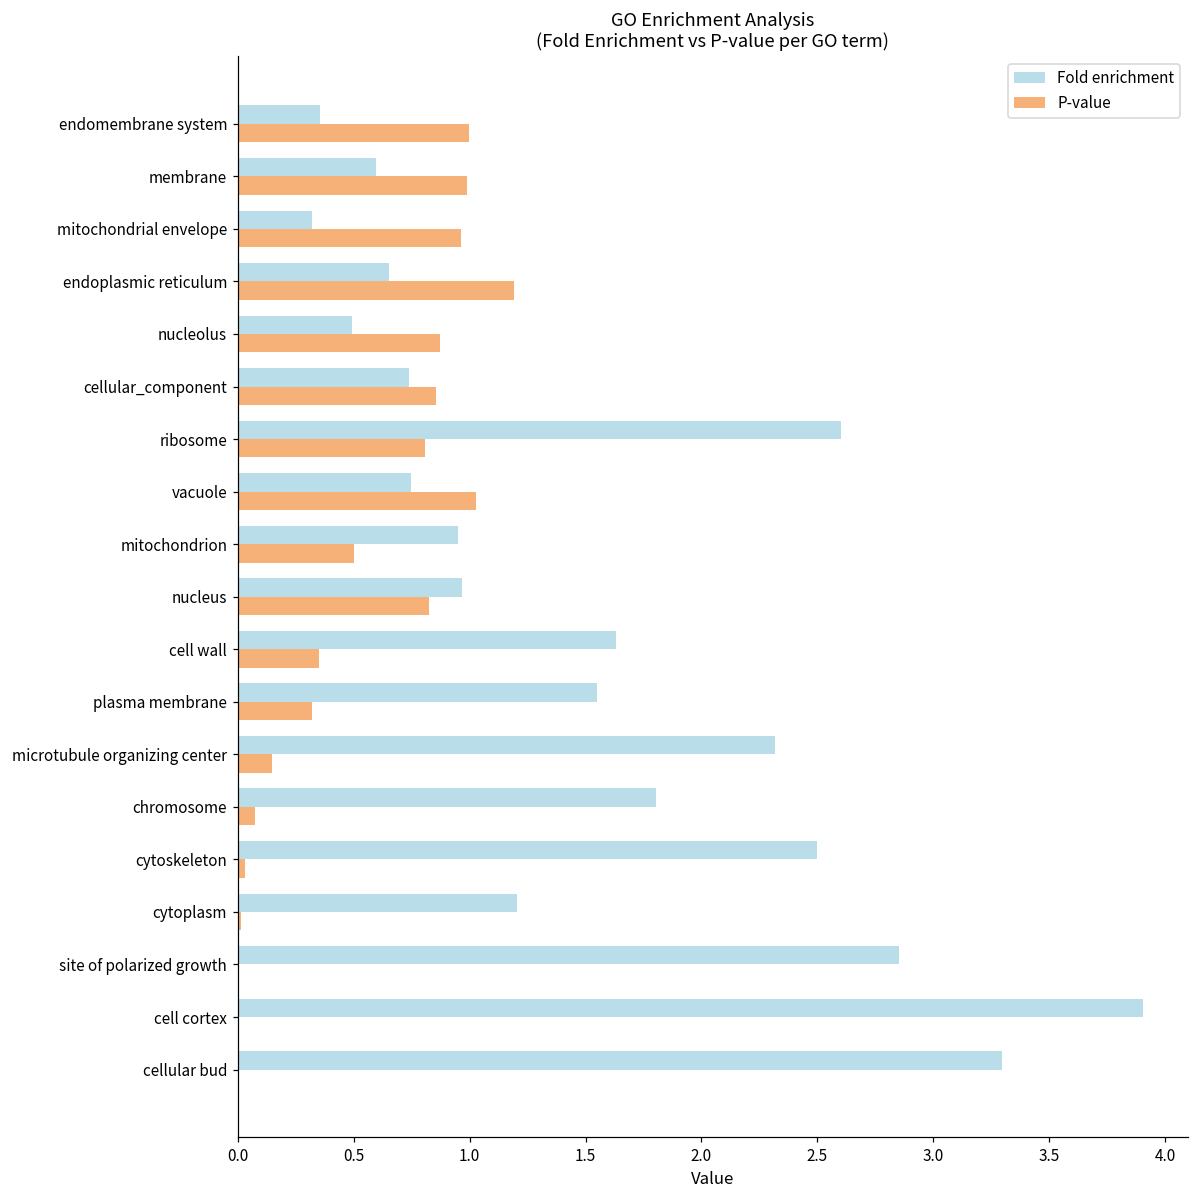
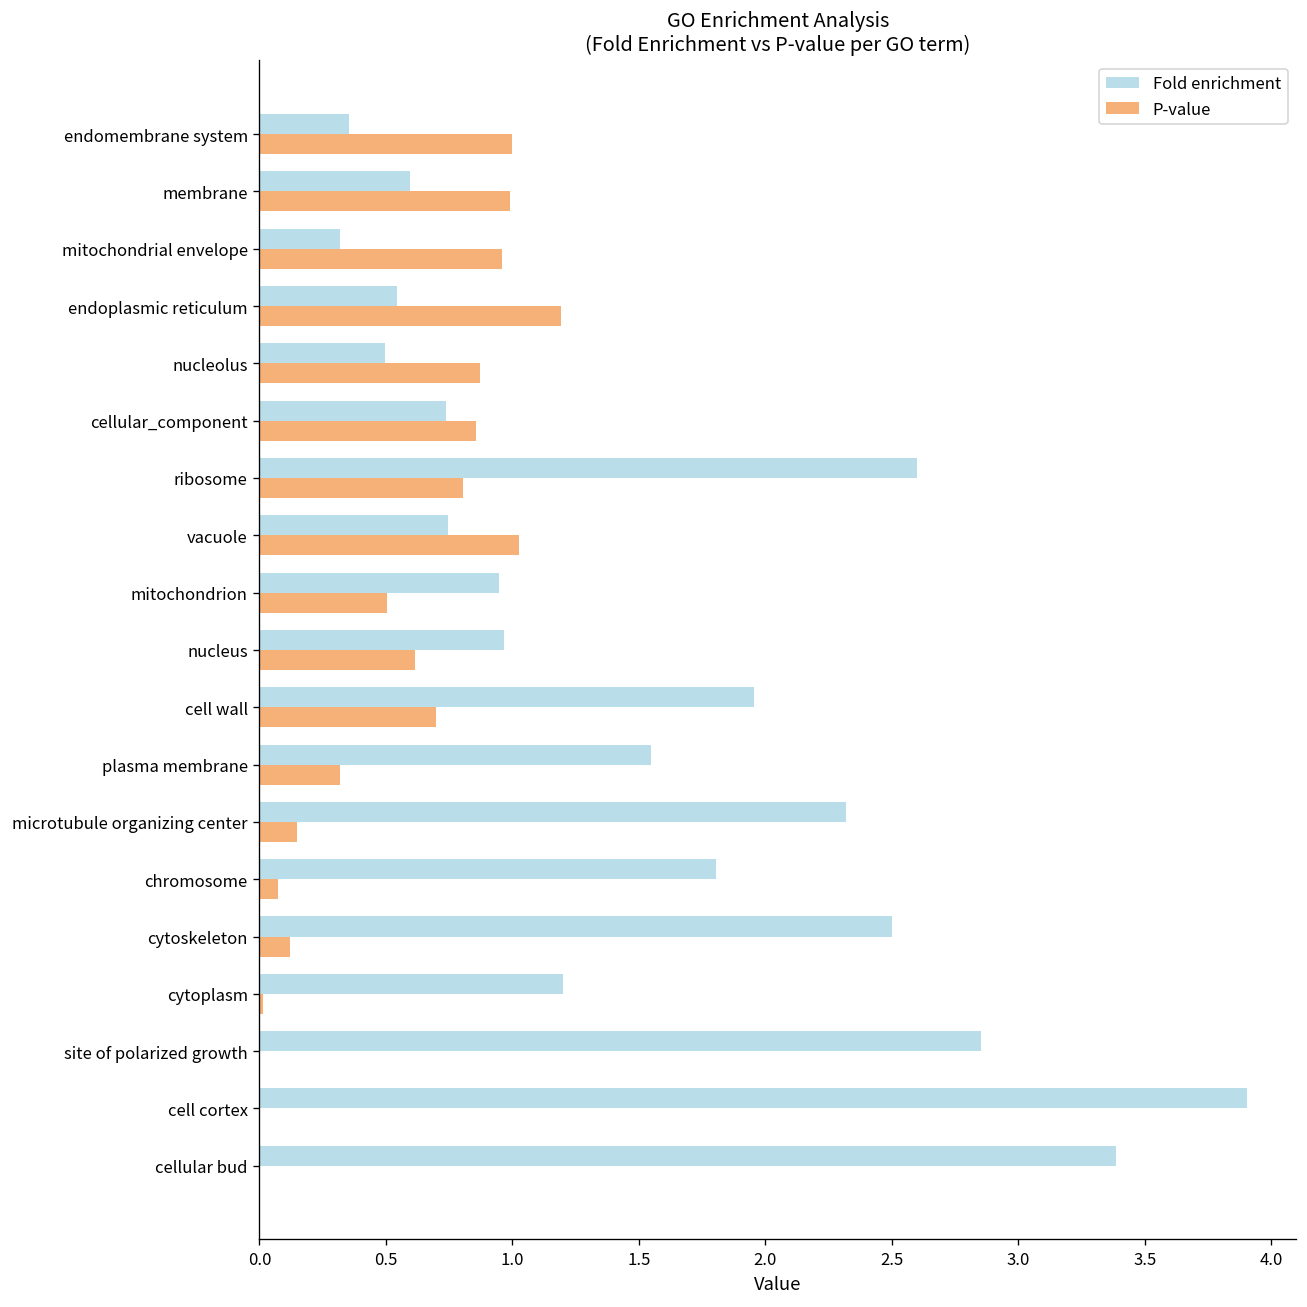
  {
    "Fold enrichment": {
      "endomembrane system": 0.36,
      "membrane": 0.59,
      "mitochondrial envelope": 0.32,
-     "endoplasmic reticulum": 0.65,
+     "endoplasmic reticulum": 0.54,
      "nucleolus": 0.49,
      "cellular_component": 0.74,
      "ribosome": 2.60,
      "vacuole": 0.75,
      "mitochondrion": 0.95,
      "nucleus": 0.97,
-     "cell wall": 1.63,
+     "cell wall": 1.95,
      "plasma membrane": 1.55,
      "microtubule organizing center": 2.32,
      "chromosome": 1.80,
      "cytoskeleton": 2.50,
      "cytoplasm": 1.20,
      "site of polarized growth": 2.85,
      "cell cortex": 3.90,
-     "cellular bud": 3.30
+     "cellular bud": 3.39
    },
    "P-value": {
      "endomembrane system": 1.00,
      "membrane": 0.99,
      "mitochondrial envelope": 0.96,
      "endoplasmic reticulum": 1.19,
      "nucleolus": 0.87,
      "cellular_component": 0.86,
      "ribosome": 0.81,
      "vacuole": 1.03,
      "mitochondrion": 0.50,
-     "nucleus": 0.82,
-     "cell wall": 0.35,
+     "nucleus": 0.62,
+     "cell wall": 0.70,
      "plasma membrane": 0.32,
      "microtubule organizing center": 0.15,
      "chromosome": 0.07,
-     "cytoskeleton": 0.03,
+     "cytoskeleton": 0.12,
      "cytoplasm": 0.01
    }
  }
